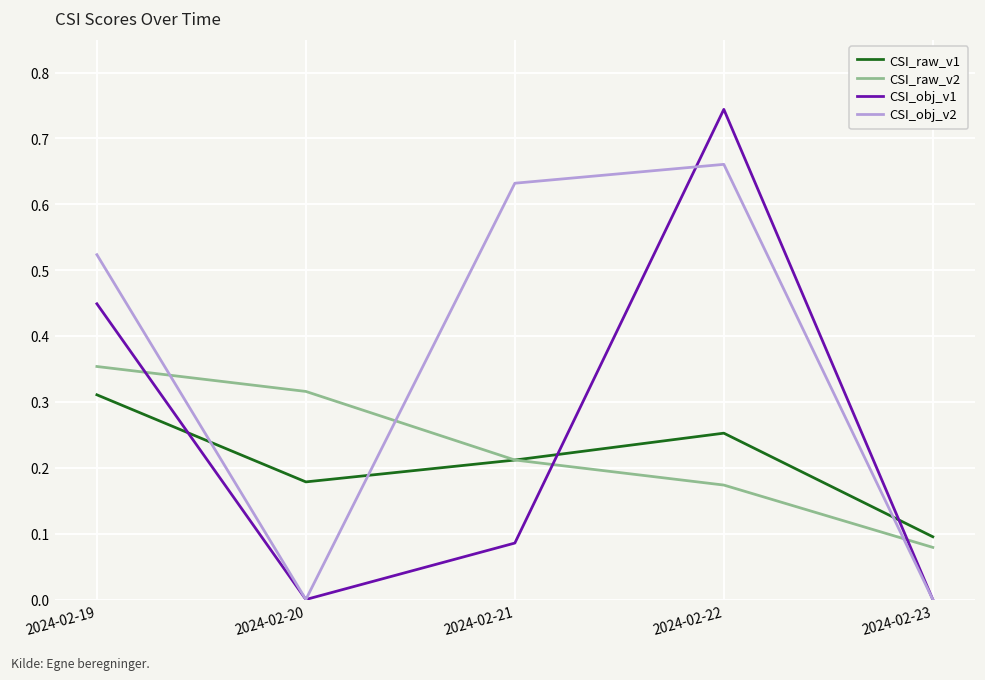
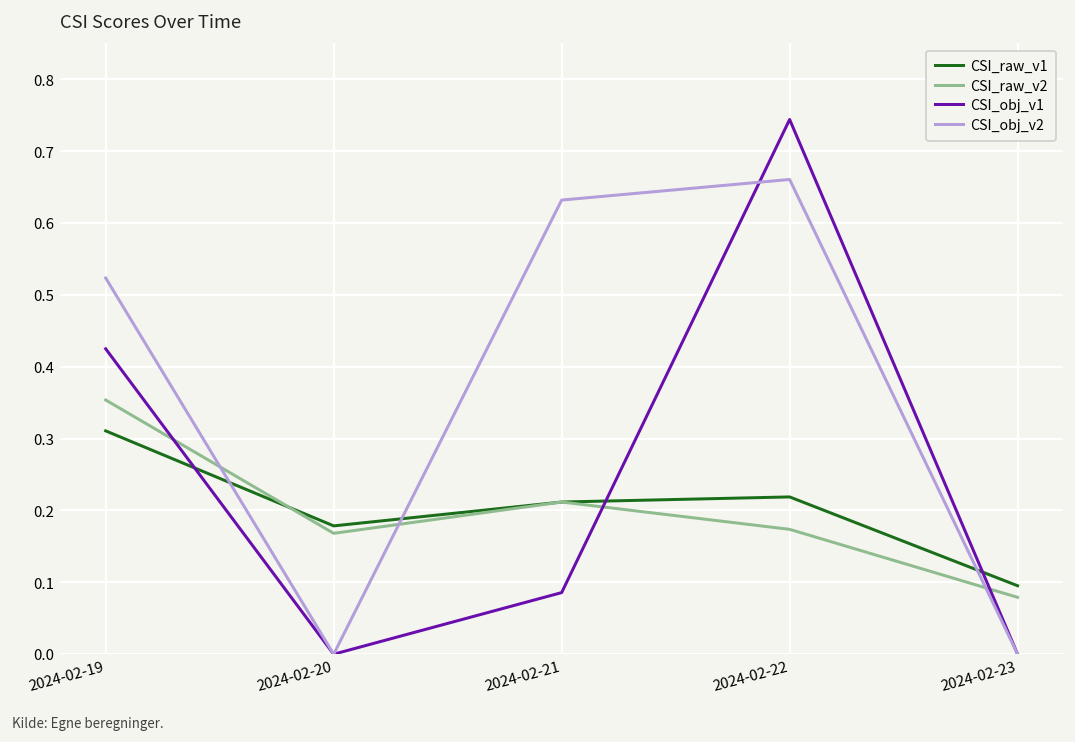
  {
    "CSI_raw_v1": {
      "2024-02-19": 0.31,
      "2024-02-20": 0.18,
-     "2024-02-22": 0.25,
+     "2024-02-22": 0.22,
      "2024-02-23": 0.10
    },
    "CSI_raw_v2": {
      "2024-02-19": 0.35,
-     "2024-02-20": 0.32,
+     "2024-02-20": 0.17,
      "2024-02-22": 0.17,
      "2024-02-23": 0.08
    },
    "CSI_obj_v1": {
-     "2024-02-19": 0.45,
+     "2024-02-19": 0.43,
      "2024-02-21": 0.09,
      "2024-02-22": 0.74
    },
    "CSI_obj_v2": {
      "2024-02-19": 0.52,
      "2024-02-21": 0.63,
      "2024-02-22": 0.66
    }
  }
